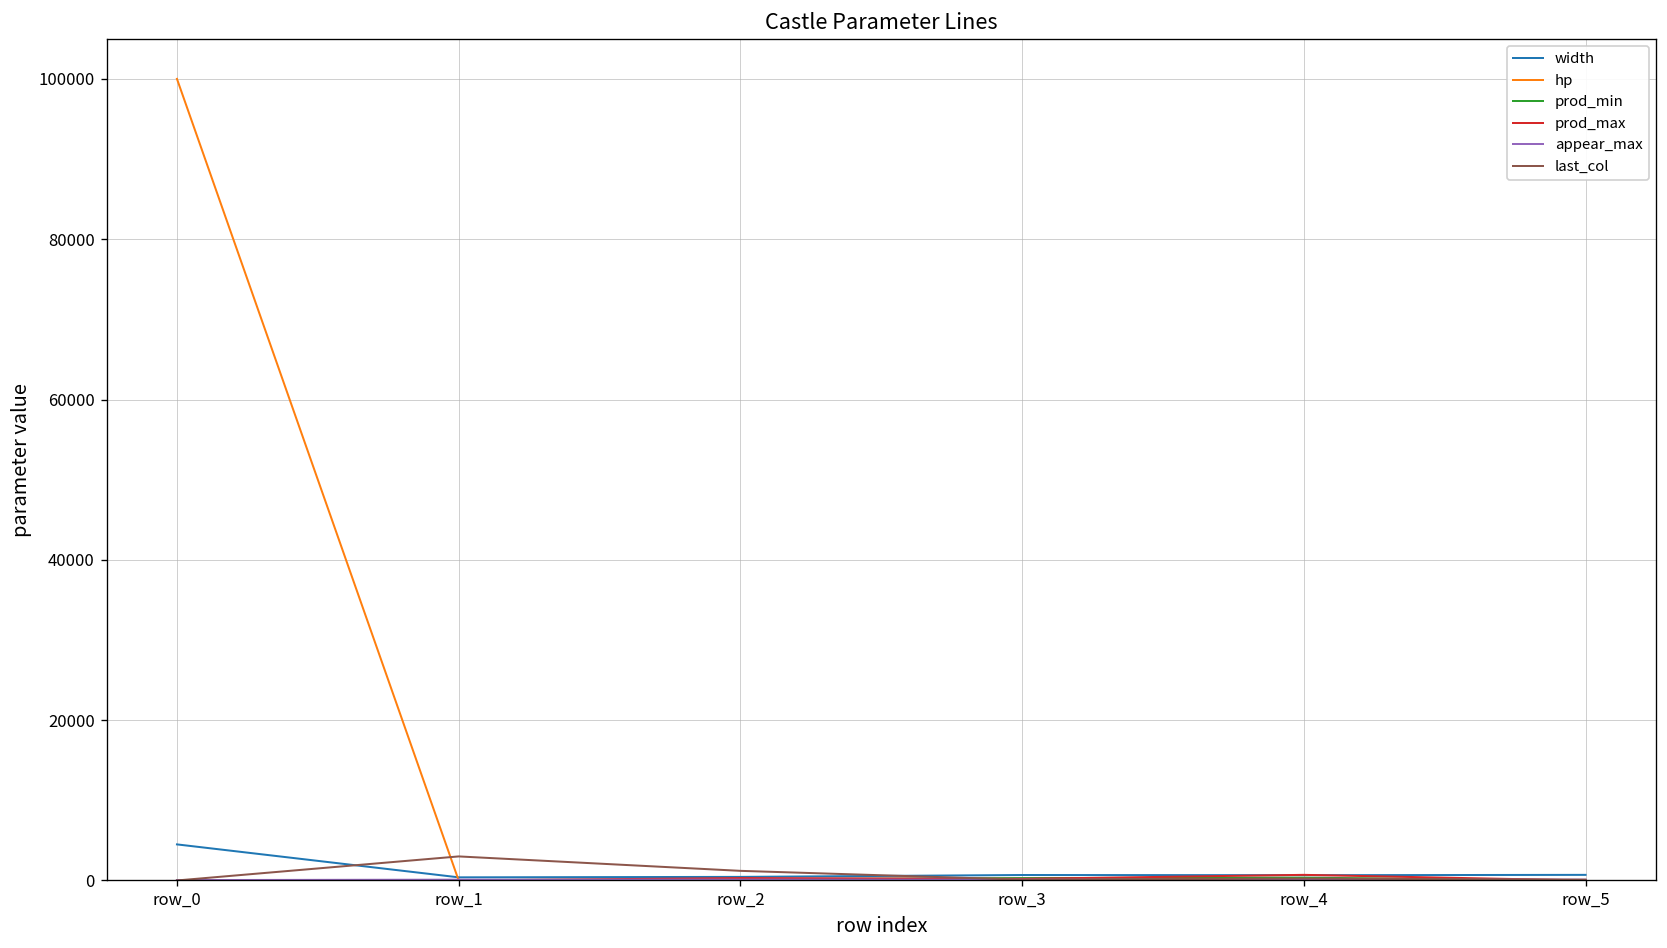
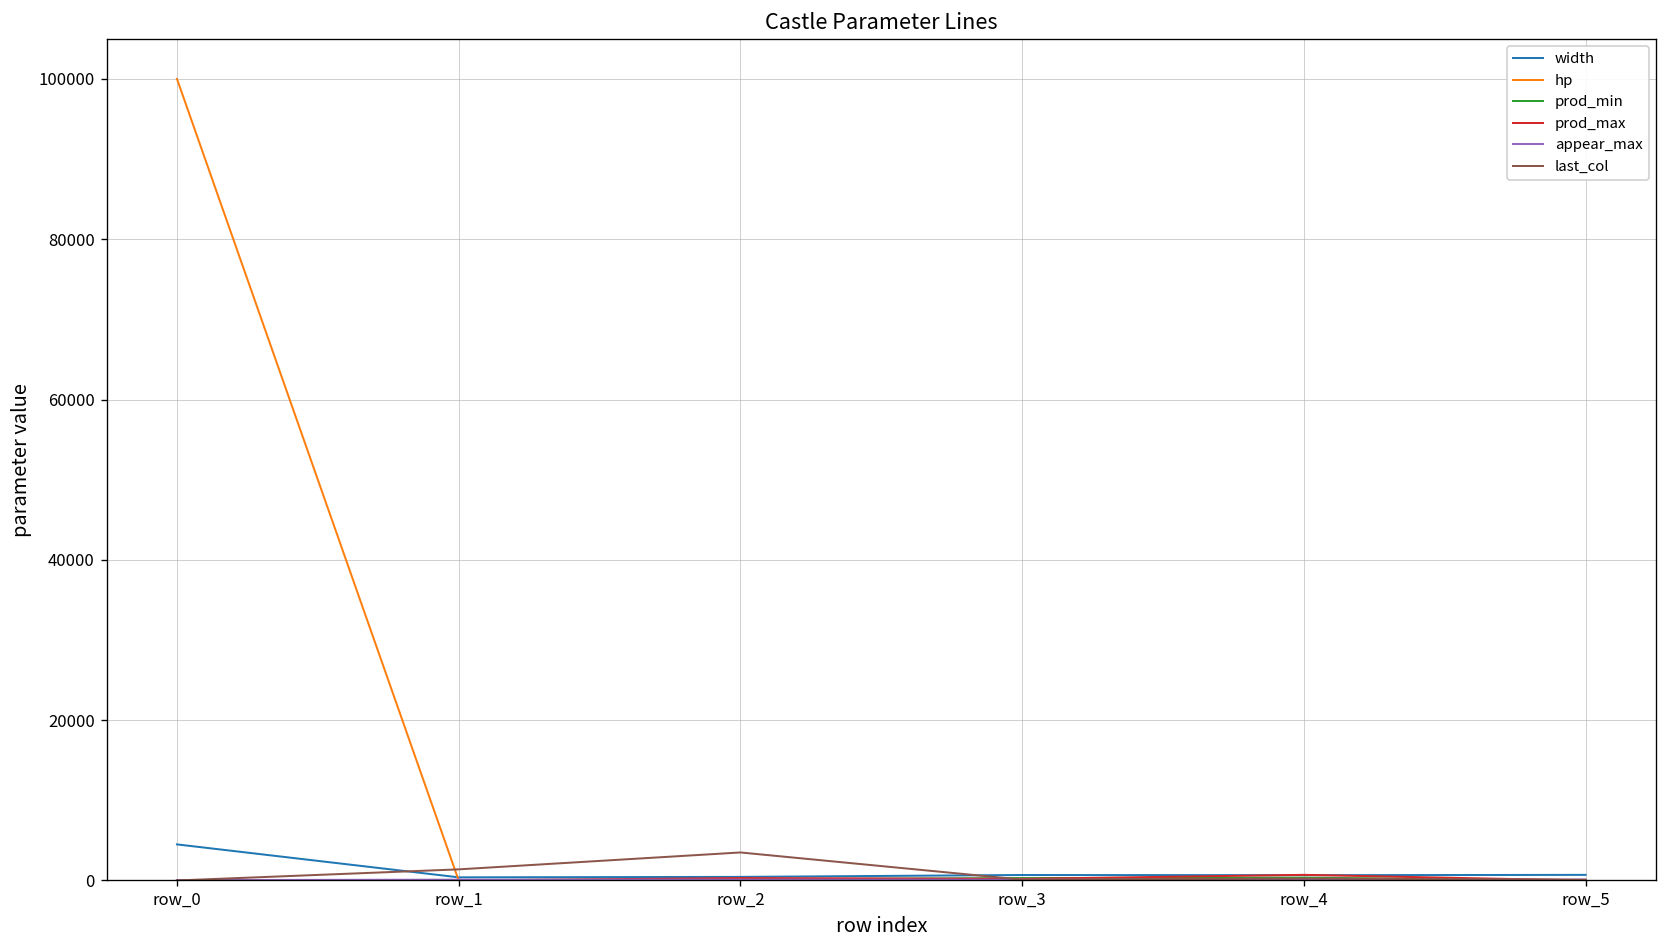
  {
    "width": {
      "row_0": 5000,
      "row_5": 1000
    },
    "hp": {
      "row_0": 100000
    },
    "last_col": {
-     "row_1": 3000,
-     "row_2": 1000
+     "row_1": 1000,
+     "row_2": 3000
    }
  }
